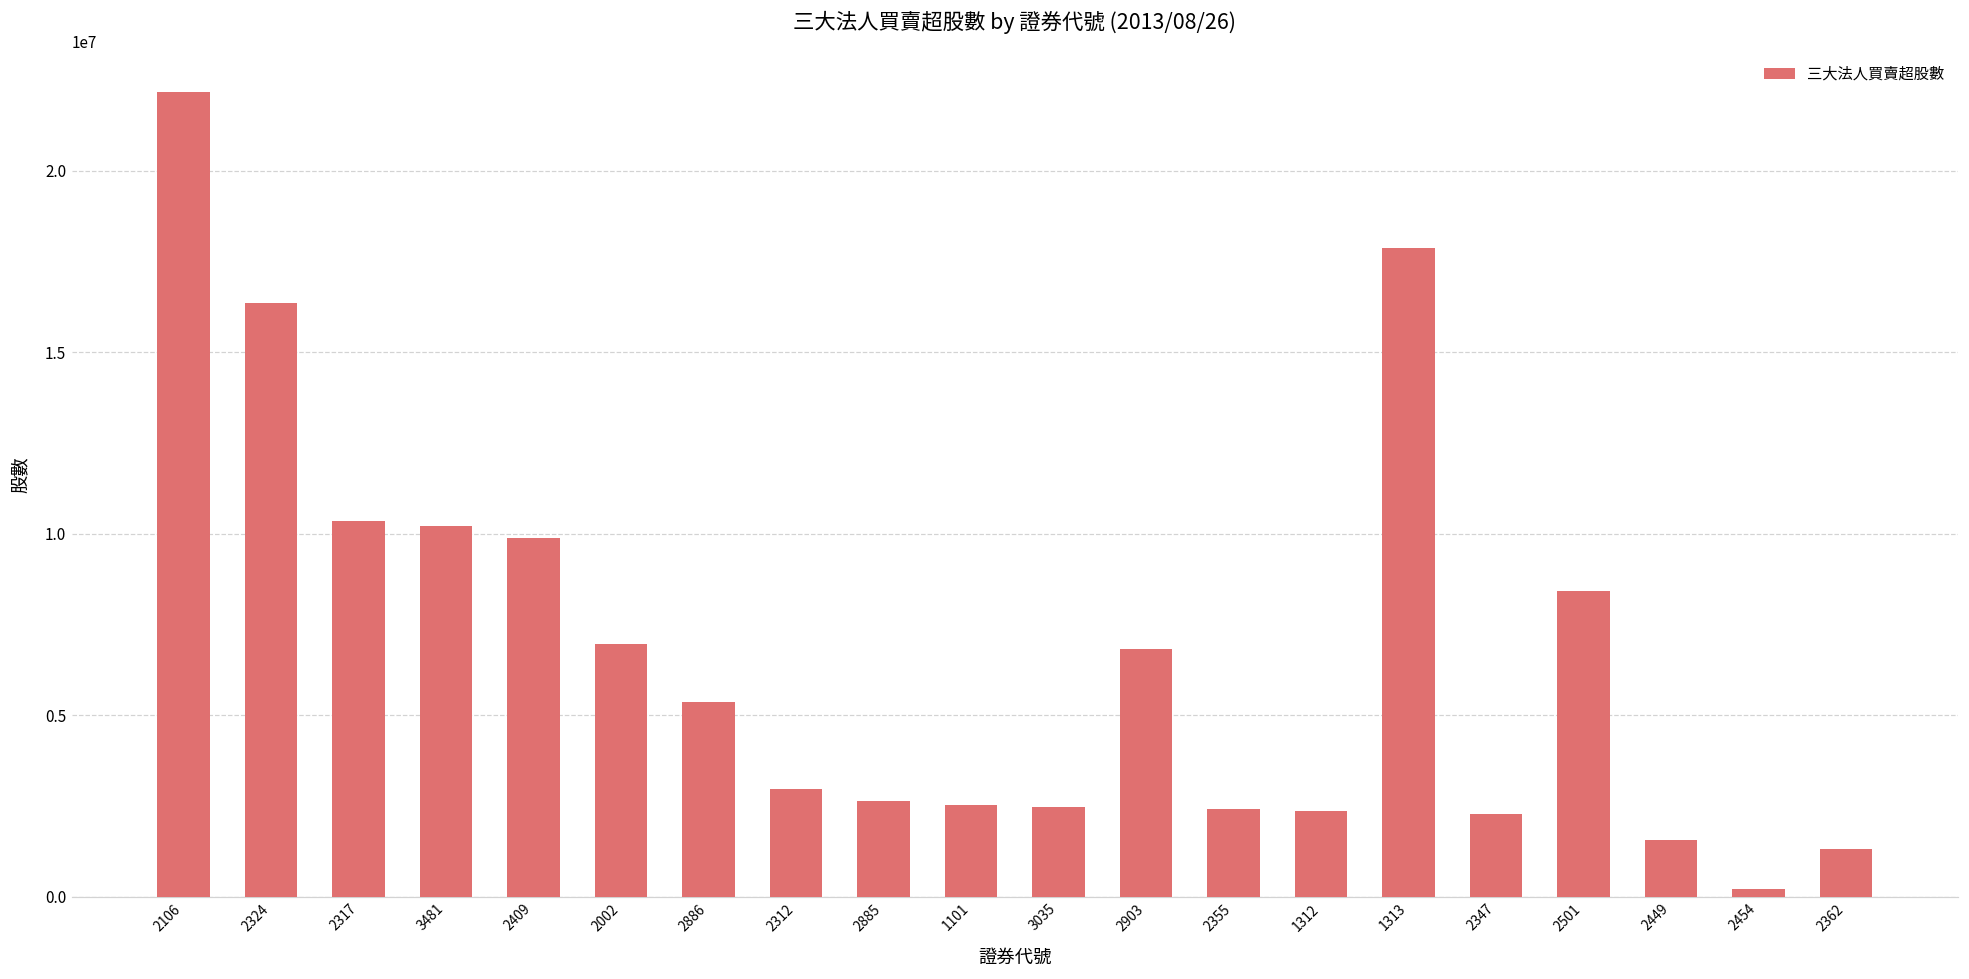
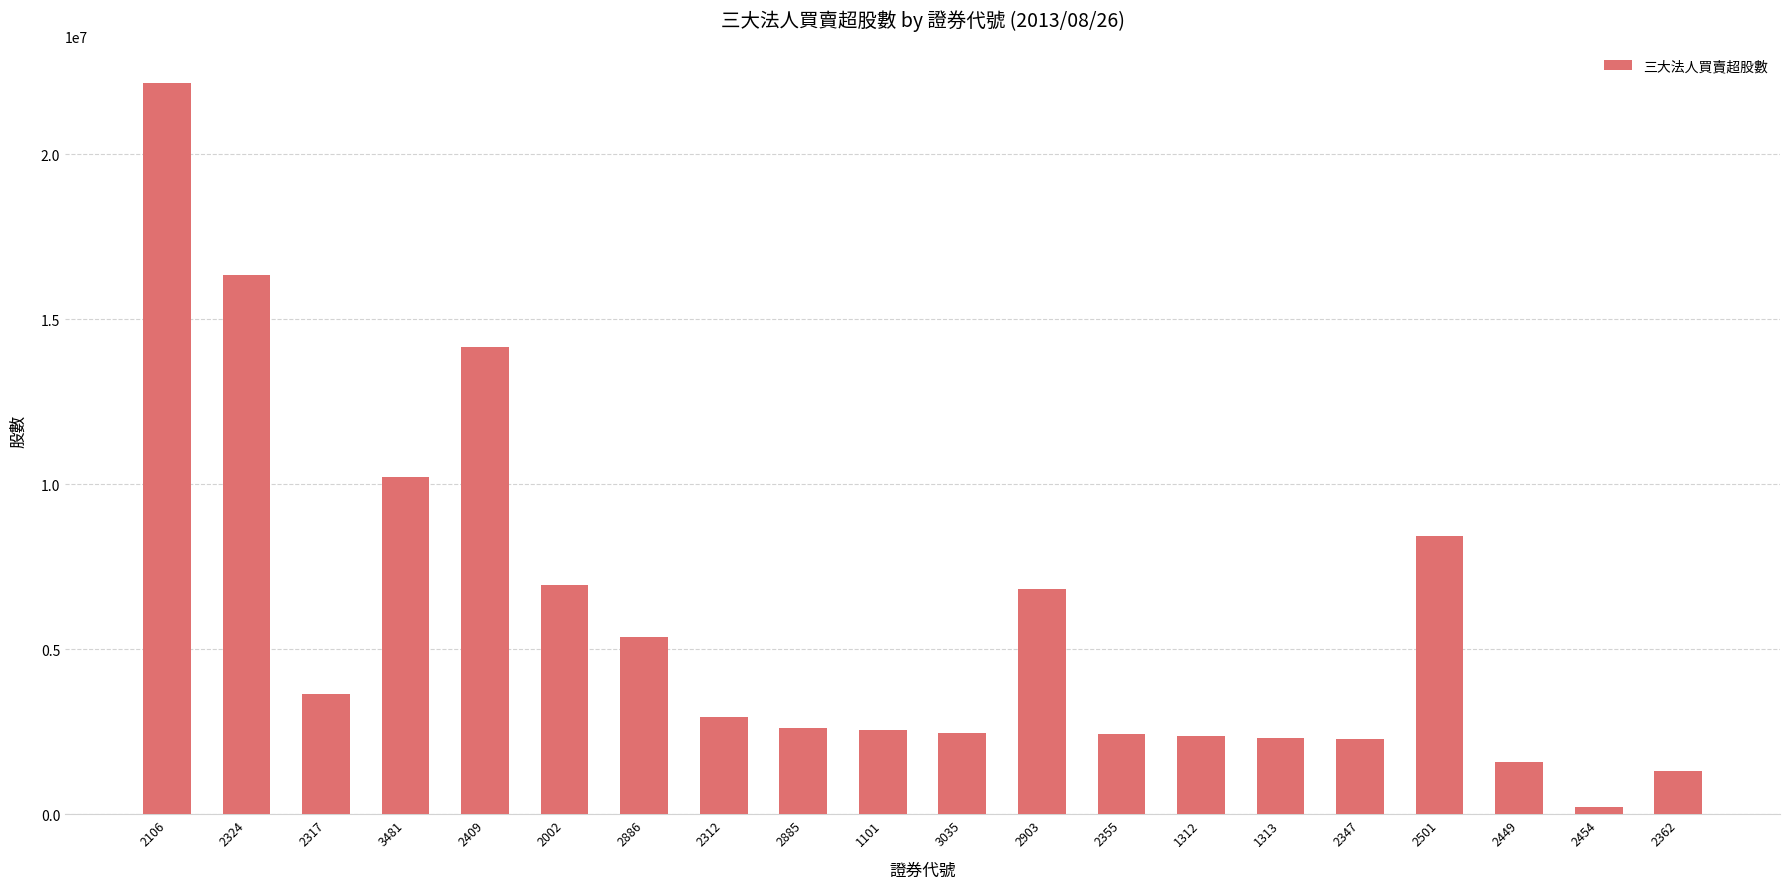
  {
    "2106": 22200000,
    "2324": 16400000,
-   "2317": 10400000,
+   "2317": 3600000,
    "3481": 10200000,
-   "2409": 9900000,
+   "2409": 14100000,
    "2002": 7000000,
    "2886": 5400000,
    "2312": 3000000,
    "2885": 2600000,
    "1101": 2500000,
    "3035": 2500000,
    "2903": 6800000,
    "2355": 2400000,
    "1312": 2400000,
-   "1313": 17900000,
+   "1313": 2300000,
    "2347": 2300000,
    "2501": 8400000,
    "2449": 1600000,
    "2454": 200000,
    "2362": 1300000
  }
